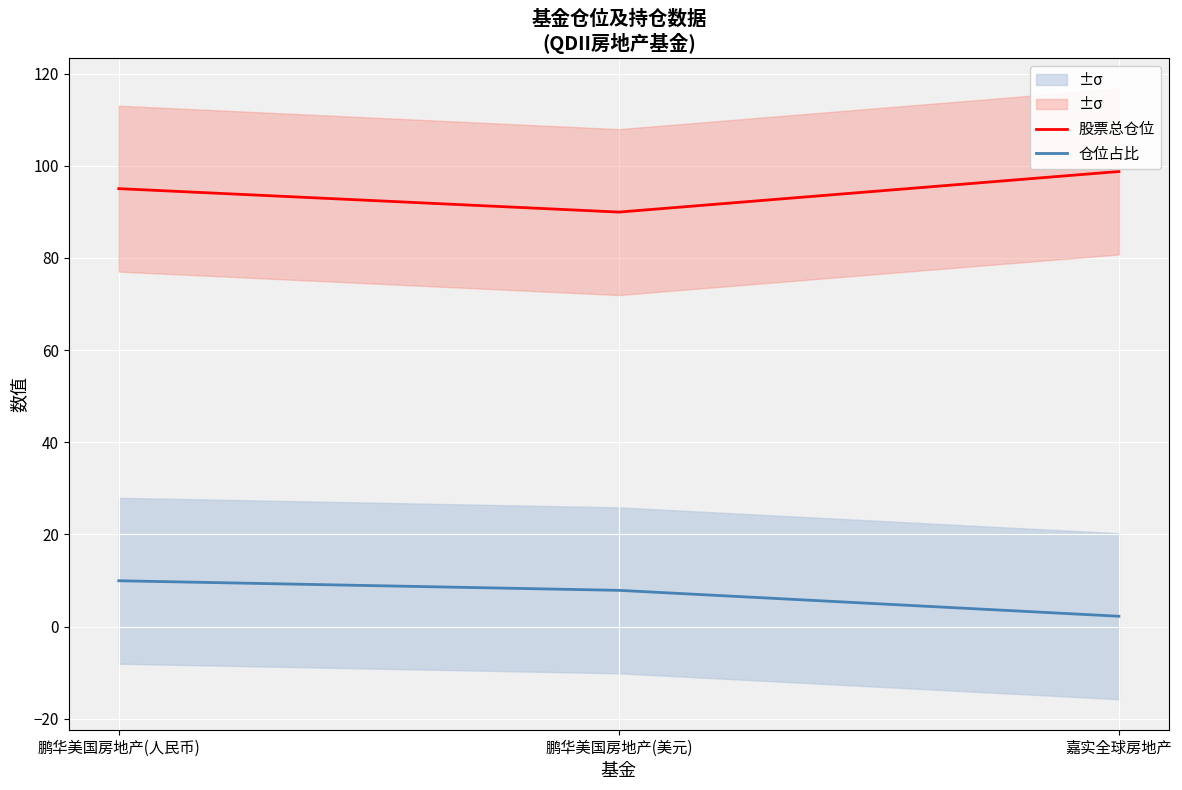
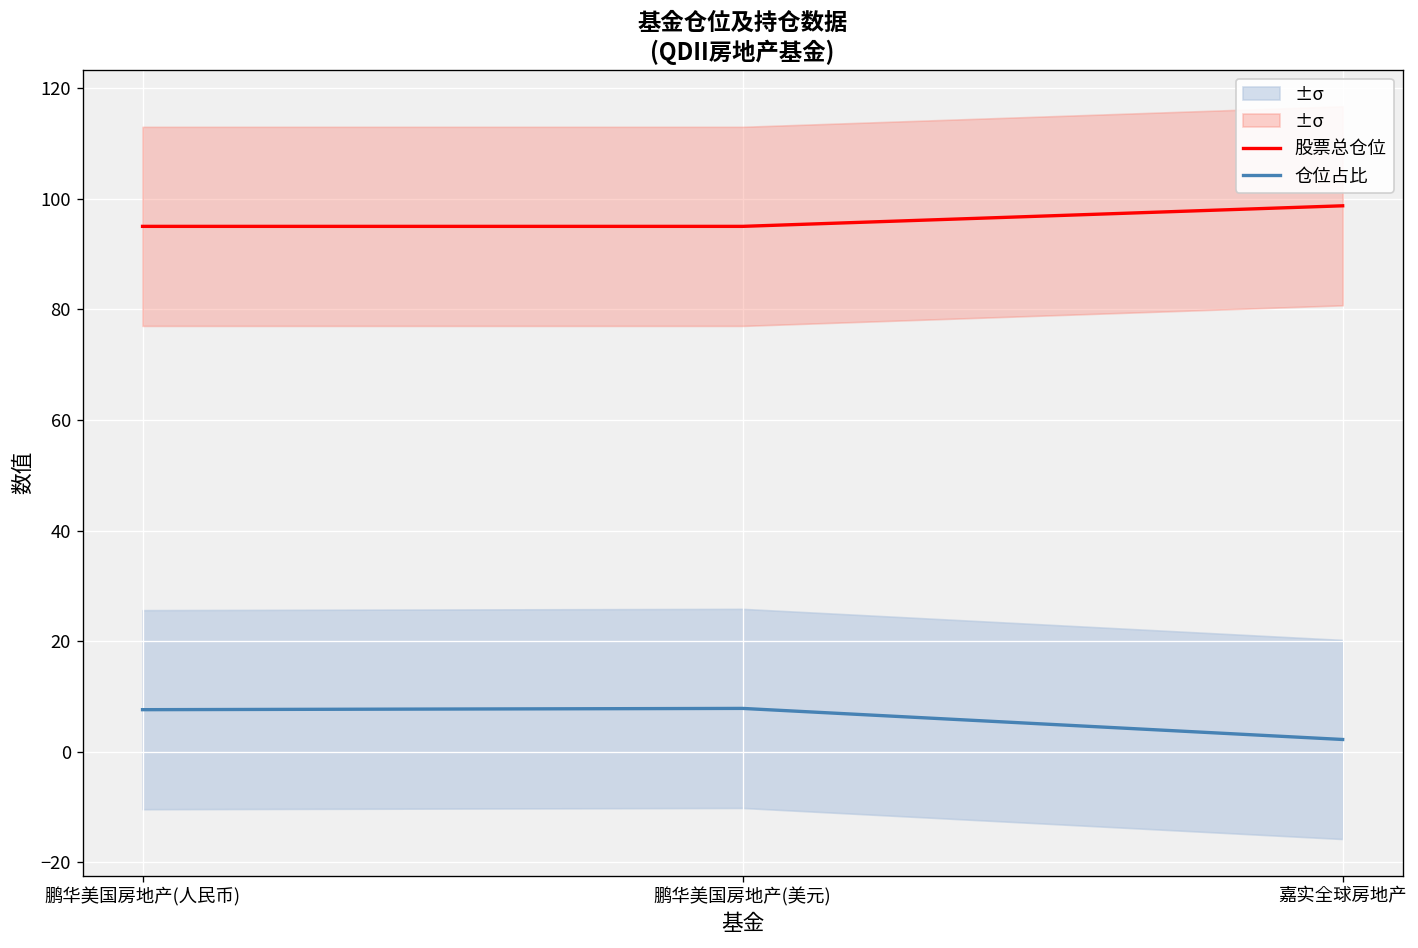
  {
    "股票总仓位": {
      "鹏华美国房地产(人民币)": 95,
-     "鹏华美国房地产(美元)": 90,
+     "鹏华美国房地产(美元)": 95,
      "嘉实全球房地产": 99
    },
    "仓位占比": {
-     "鹏华美国房地产(人民币)": 10,
+     "鹏华美国房地产(人民币)": 8,
      "鹏华美国房地产(美元)": 8,
      "嘉实全球房地产": 2
    }
  }
